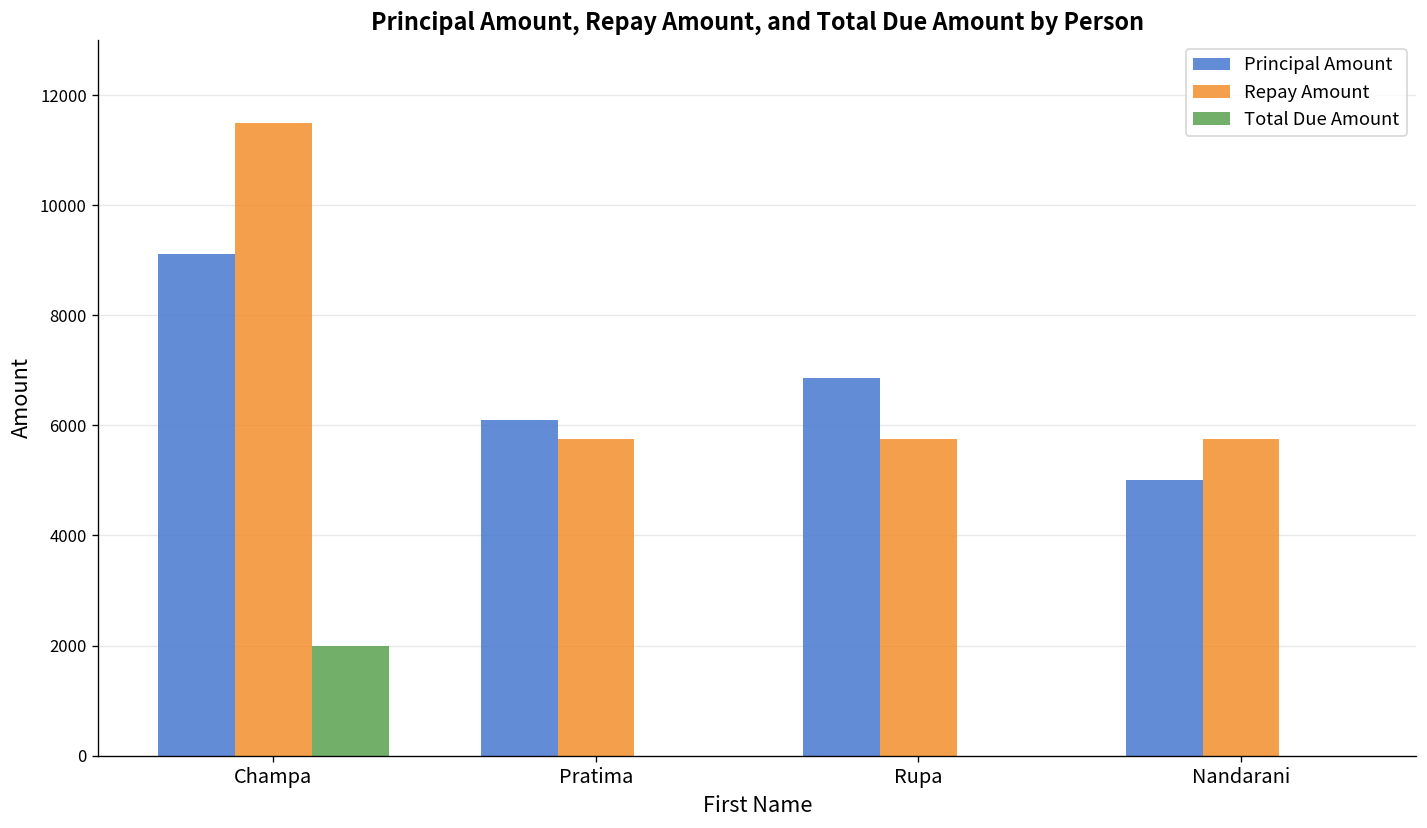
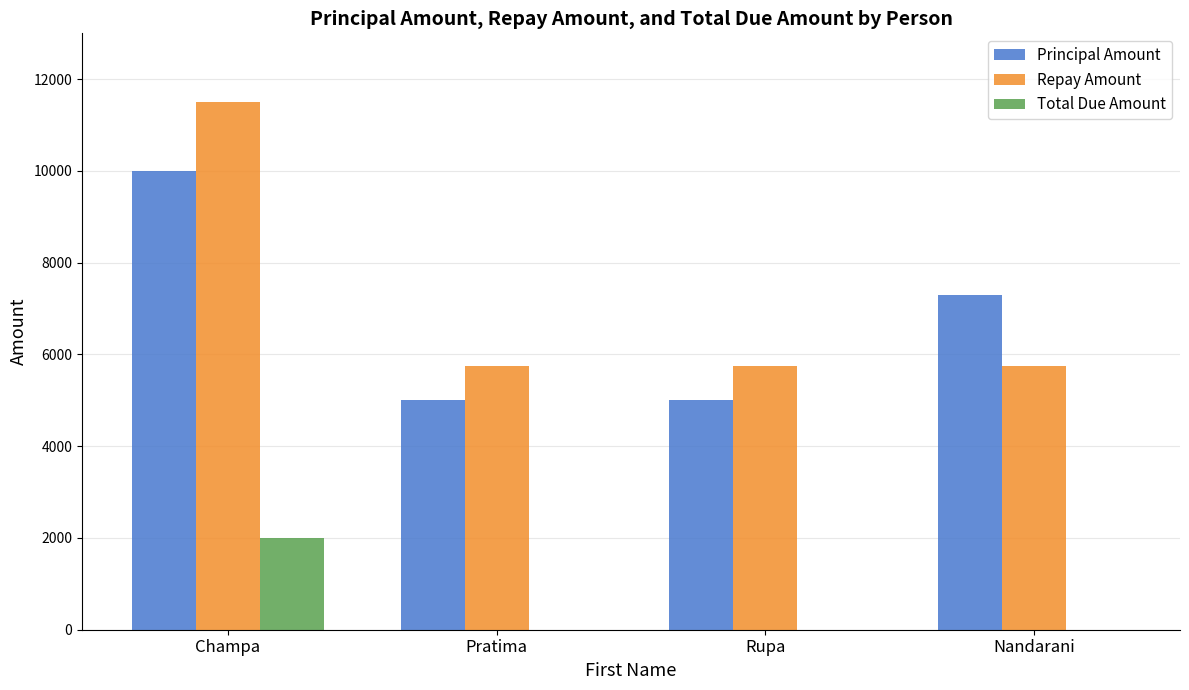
  {
    "Principal Amount": {
-     "Champa": 9100,
-     "Pratima": 6100,
-     "Rupa": 6900,
-     "Nandarani": 5000
+     "Champa": 10000,
+     "Pratima": 5000,
+     "Rupa": 5000,
+     "Nandarani": 7300
    },
    "Repay Amount": {
      "Champa": 11500,
      "Pratima": 5800,
      "Rupa": 5800,
      "Nandarani": 5800
    },
    "Total Due Amount": {
      "Champa": 2000,
      "Pratima": 0,
      "Rupa": 0,
      "Nandarani": 0
    }
  }
